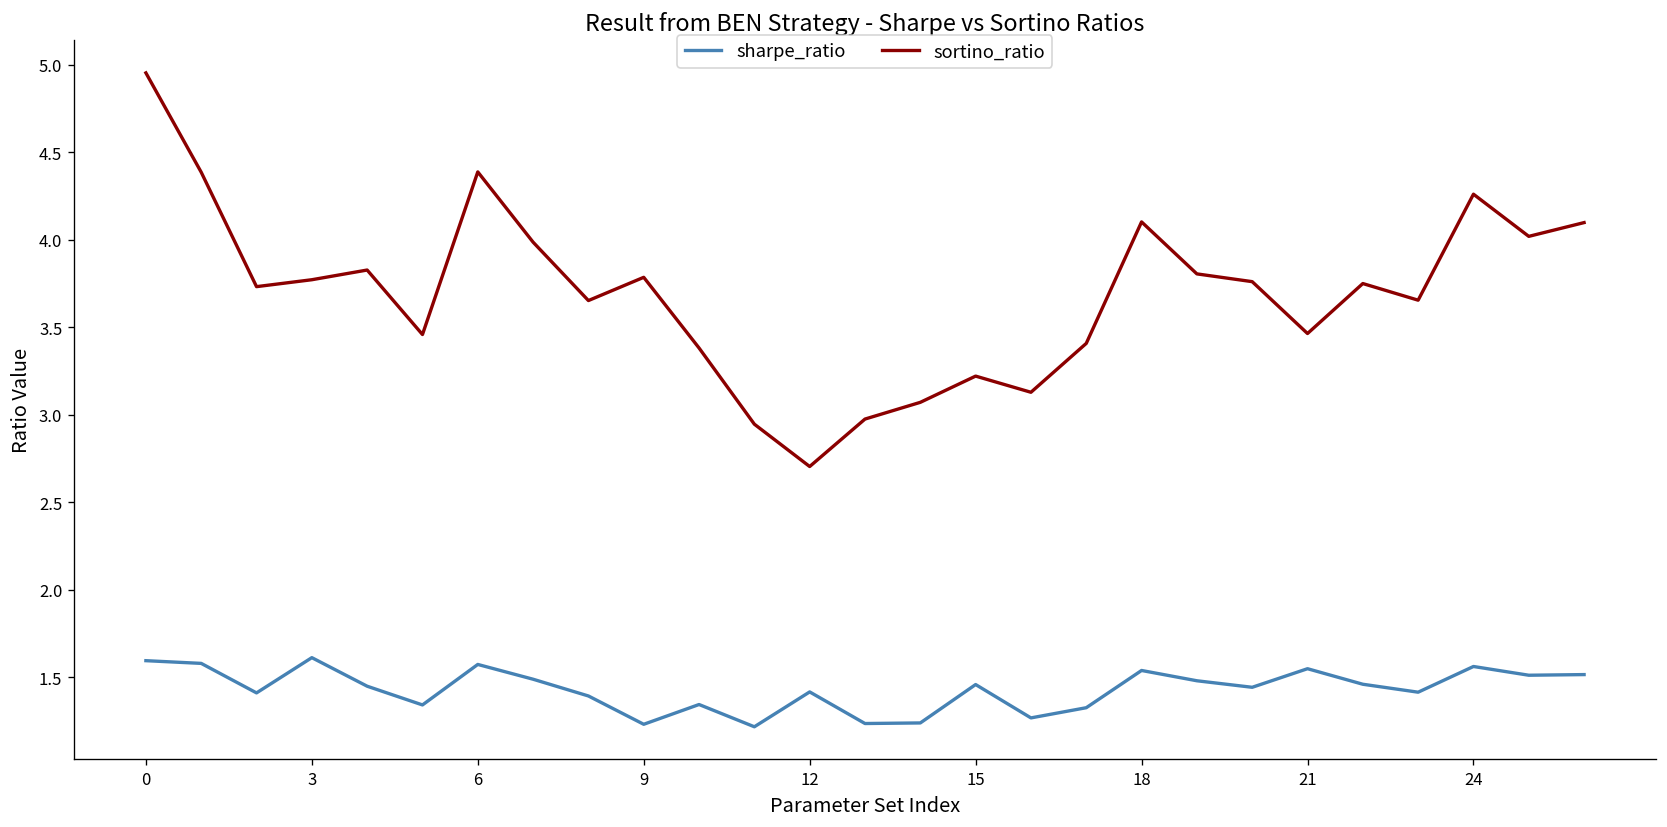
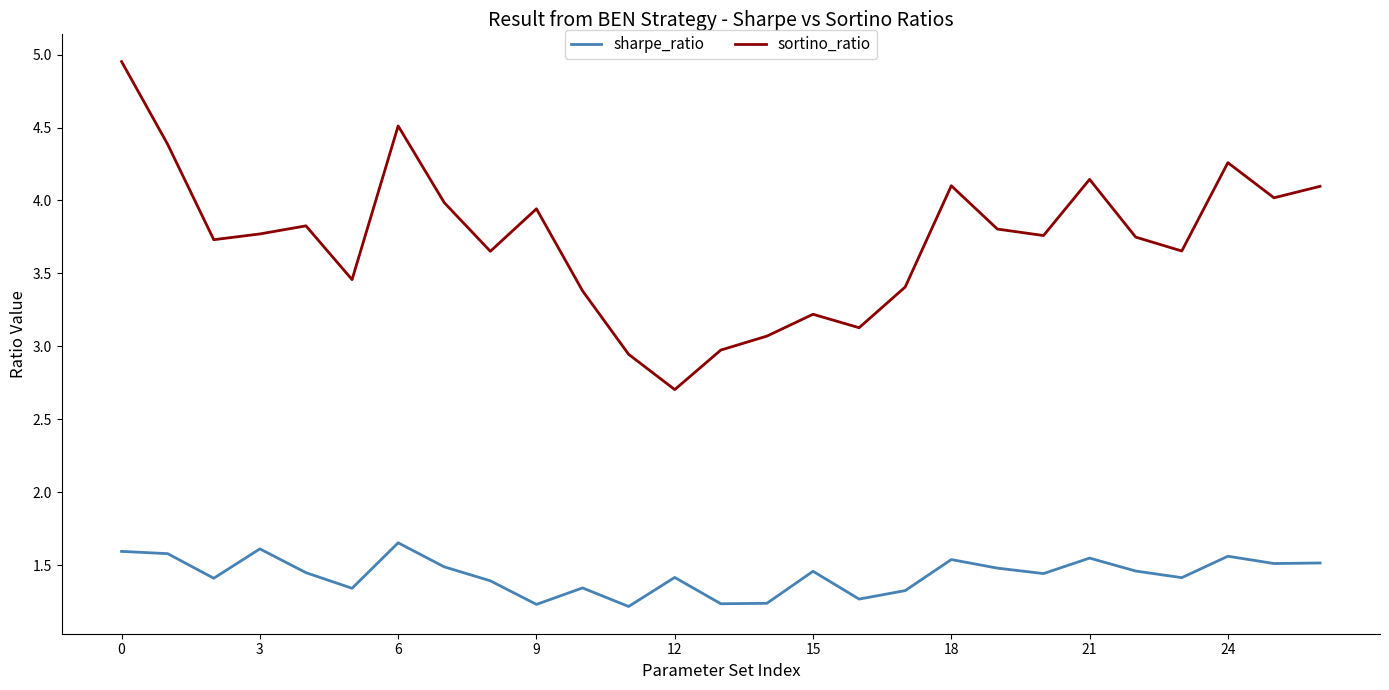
  {
    "sharpe_ratio": {
      "0": 1.59,
      "3": 1.61,
-     "6": 1.57,
+     "6": 1.65,
      "9": 1.23,
      "12": 1.41,
      "15": 1.46,
      "18": 1.54,
      "21": 1.55,
      "24": 1.56
    },
    "sortino_ratio": {
      "0": 4.95,
      "3": 3.77,
-     "6": 4.39,
-     "9": 3.78,
+     "6": 4.51,
+     "9": 3.94,
      "12": 2.70,
      "15": 3.22,
      "18": 4.10,
-     "21": 3.46,
+     "21": 4.14,
      "24": 4.26
    }
  }
